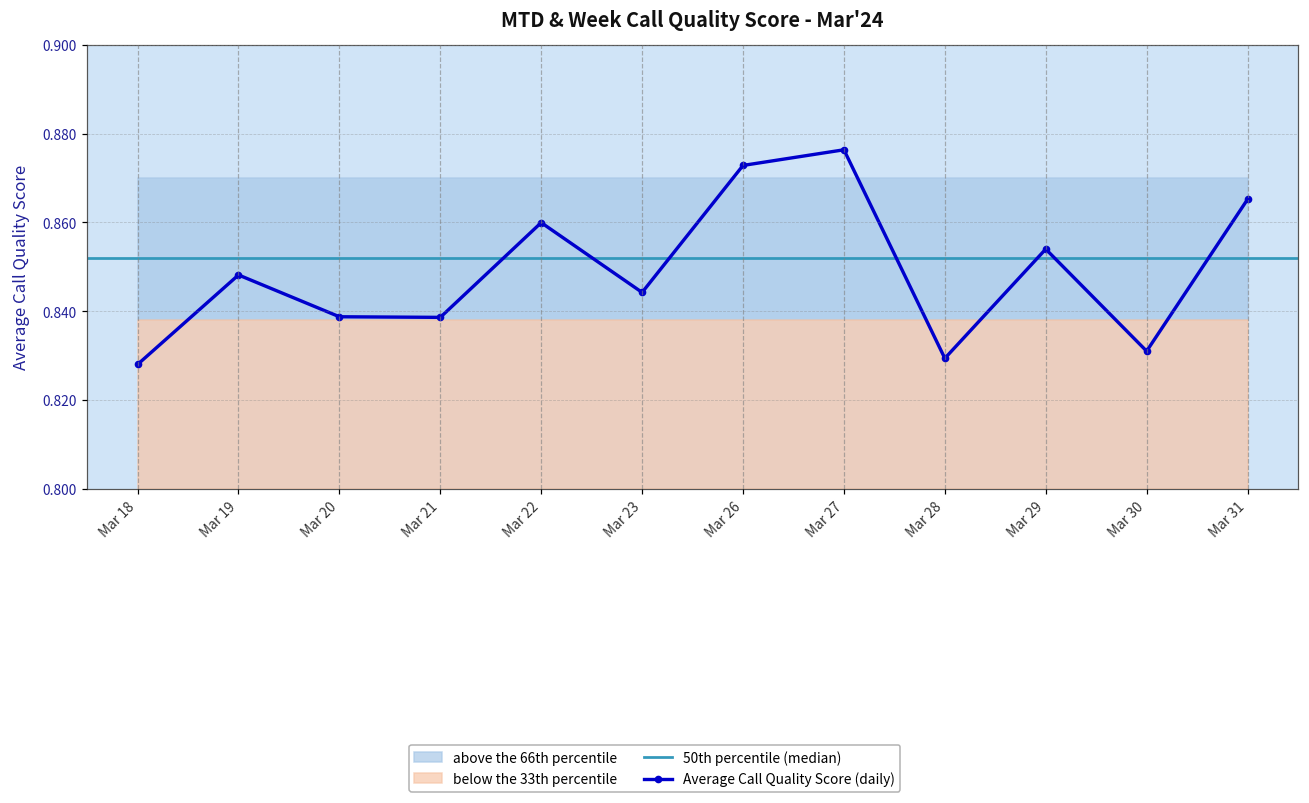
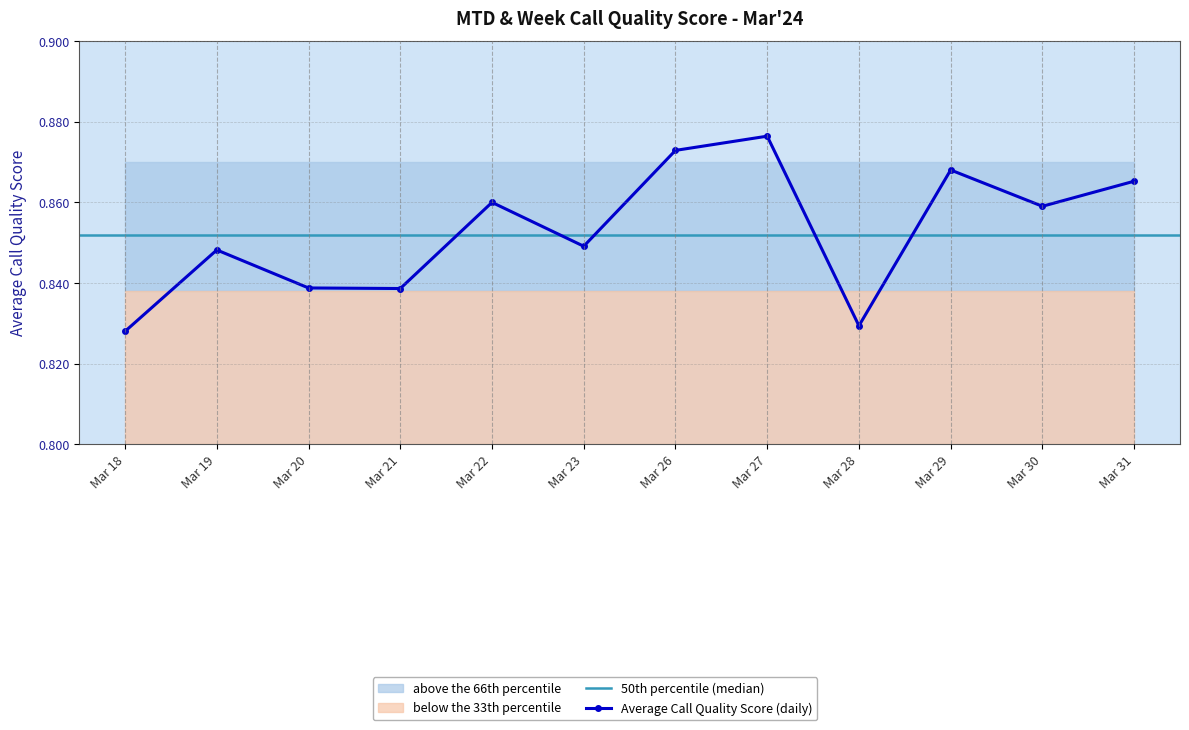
  {
    "Average Call Quality Score (daily)": {
      "Mar 18": 0.828,
      "Mar 19": 0.848,
      "Mar 20": 0.839,
      "Mar 22": 0.860,
-     "Mar 23": 0.844,
+     "Mar 23": 0.849,
      "Mar 26": 0.873,
      "Mar 27": 0.876,
      "Mar 28": 0.829,
-     "Mar 29": 0.854,
-     "Mar 30": 0.831,
+     "Mar 29": 0.868,
+     "Mar 30": 0.859,
      "Mar 31": 0.865
    },
    "below the 33th percentile": {
      "Mar 18": 0.838,
      "Mar 19": 0.838,
      "Mar 20": 0.838,
      "Mar 22": 0.838,
      "Mar 23": 0.838,
      "Mar 26": 0.838,
      "Mar 27": 0.838,
      "Mar 28": 0.838,
      "Mar 29": 0.838,
      "Mar 30": 0.838,
      "Mar 31": 0.838
    }
  }
